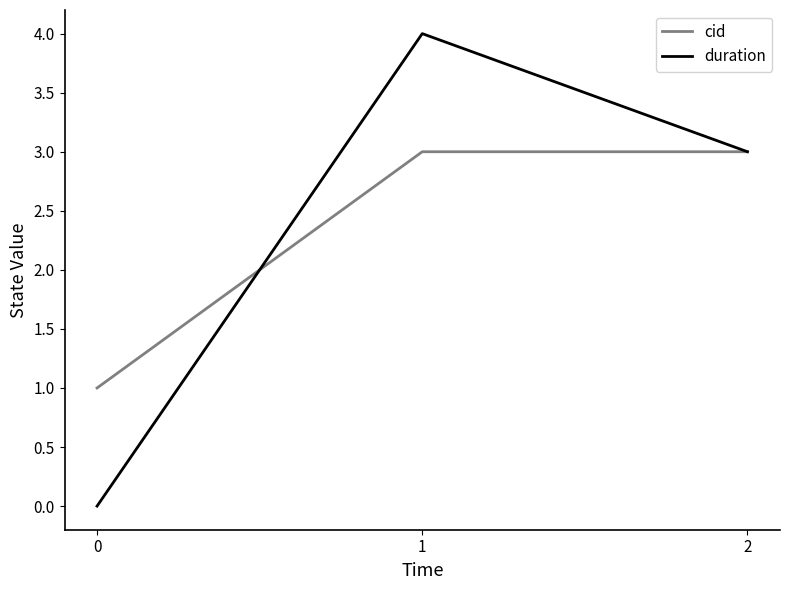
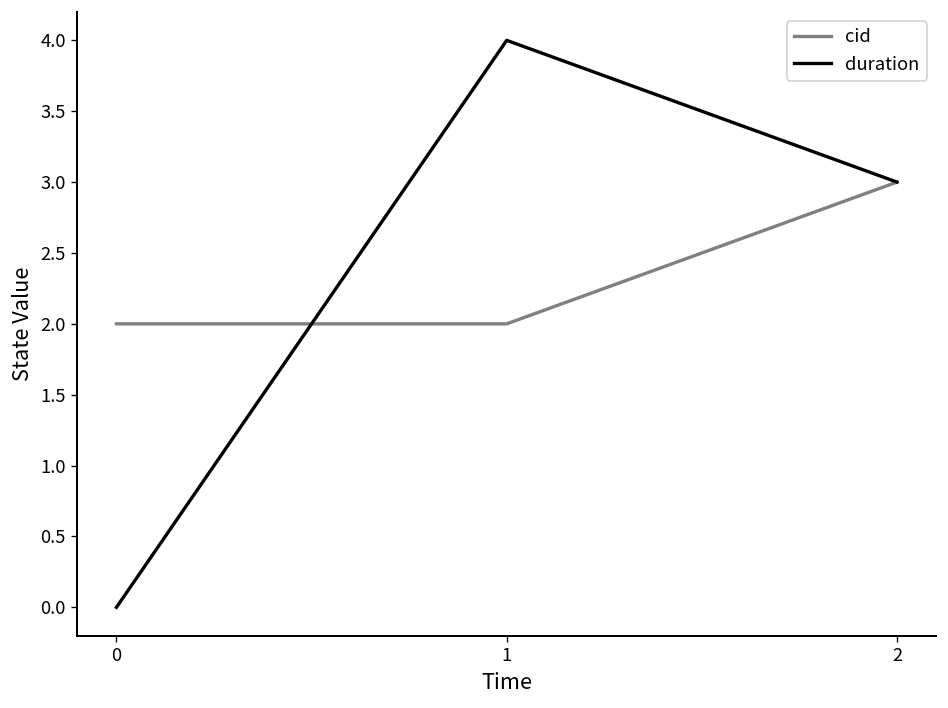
  {
    "cid": {
-     "0": 1,
-     "1": 3
+     "0": 2,
+     "1": 2
    },
    "duration": {
      "0": 0,
      "1": 4
    }
  }
